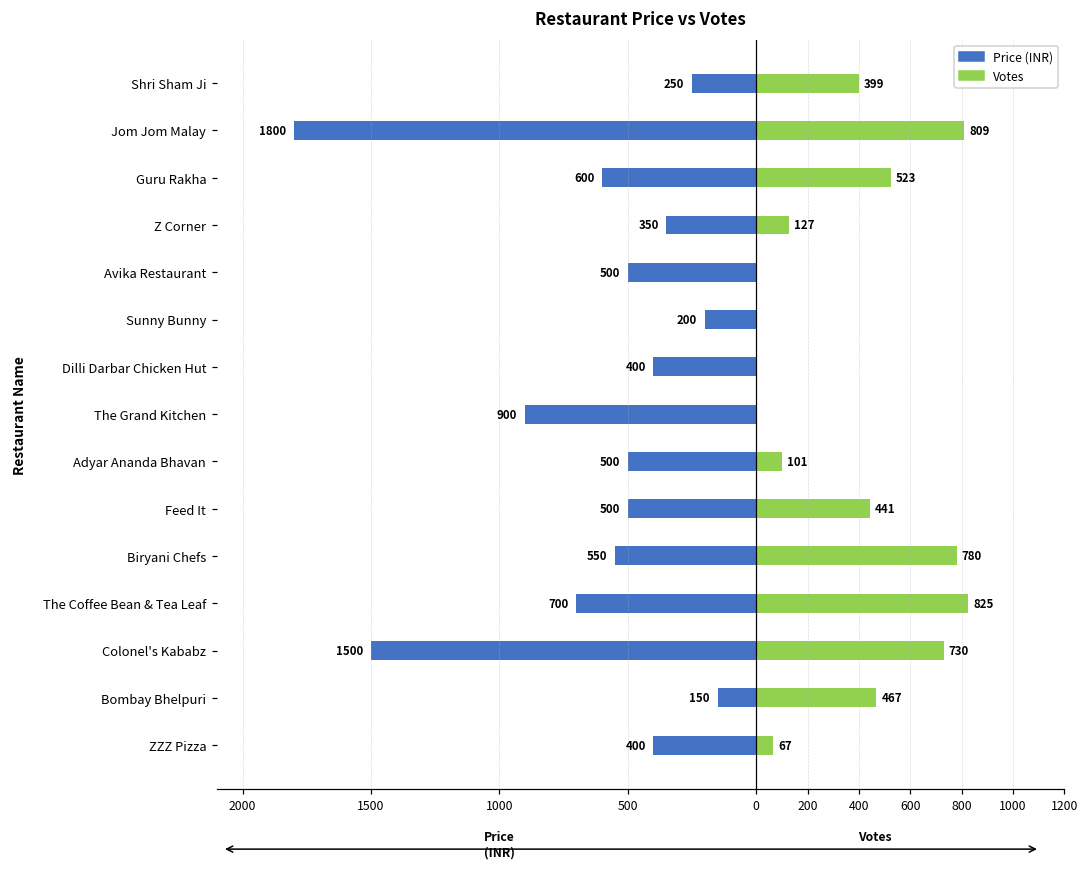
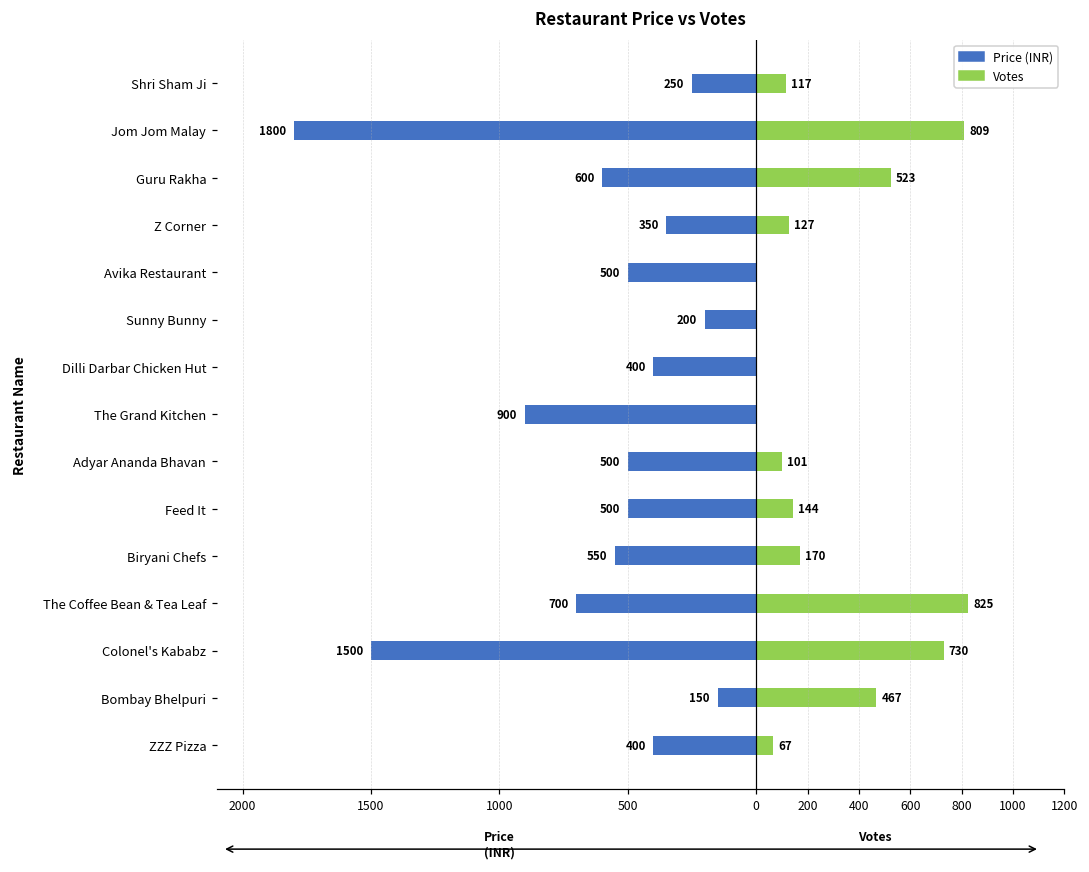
  {
    "Votes": {
-     "Shri Sham Ji": 399,
+     "Shri Sham Ji": 117,
      "Jom Jom Malay": 809,
      "Guru Rakha": 523,
      "Z Corner": 127,
      "Adyar Ananda Bhavan": 101,
-     "Feed It": 441,
-     "Biryani Chefs": 780,
+     "Feed It": 144,
+     "Biryani Chefs": 170,
      "The Coffee Bean & Tea Leaf": 825,
      "Colonel's Kababz": 730,
      "Bombay Bhelpuri": 467,
      "ZZZ Pizza": 67
    }
  }
